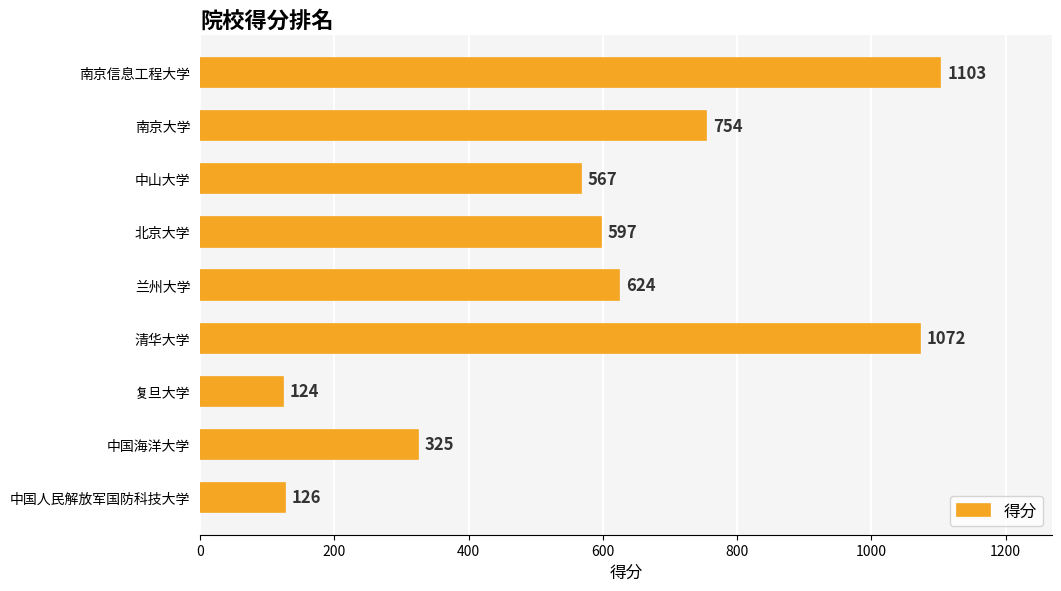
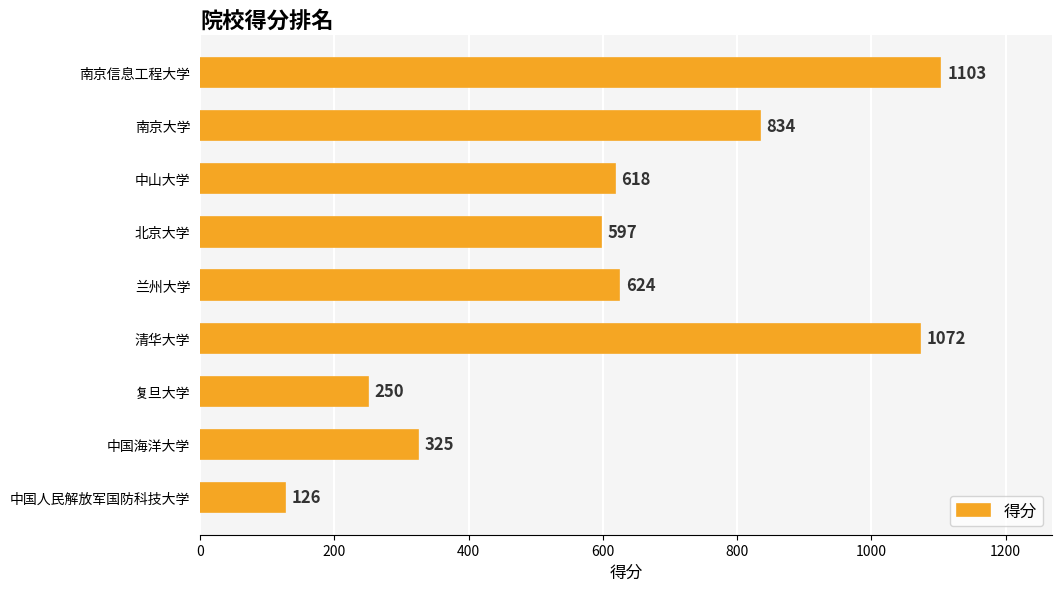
  {
    "南京信息工程大学": 1103,
-   "南京大学": 754,
-   "中山大学": 567,
+   "南京大学": 834,
+   "中山大学": 618,
    "北京大学": 597,
    "兰州大学": 624,
    "清华大学": 1072,
-   "复旦大学": 124,
+   "复旦大学": 250,
    "中国海洋大学": 325,
    "中国人民解放军国防科技大学": 126
  }
